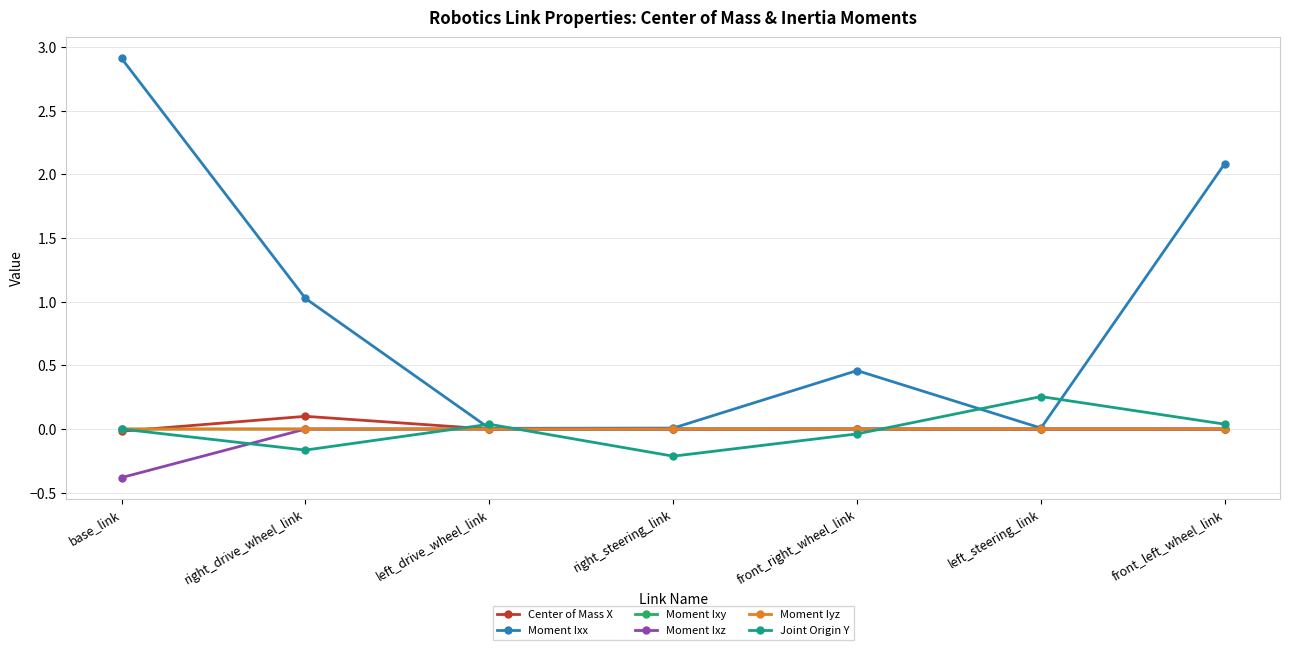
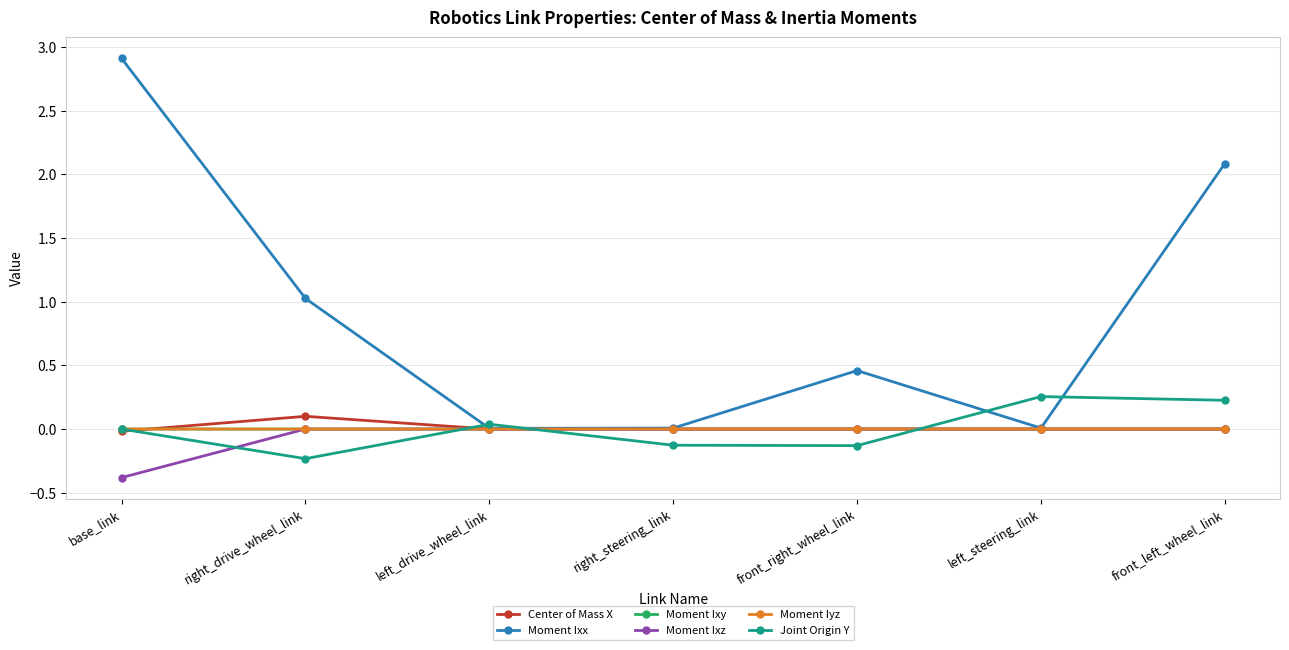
  {
    "Center of Mass X": {
      "right_drive_wheel_link": 0.10
    },
    "Moment Ixx": {
      "base_link": 2.91,
      "right_drive_wheel_link": 1.03,
      "front_right_wheel_link": 0.46,
      "front_left_wheel_link": 2.09
    },
    "Moment Ixz": {
      "base_link": -0.38
    },
    "Joint Origin Y": {
-     "right_drive_wheel_link": -0.17,
+     "right_drive_wheel_link": -0.23,
      "left_drive_wheel_link": 0.04,
-     "right_steering_link": -0.21,
-     "front_right_wheel_link": -0.04,
+     "right_steering_link": -0.13,
+     "front_right_wheel_link": -0.13,
      "left_steering_link": 0.26,
-     "front_left_wheel_link": 0.04
+     "front_left_wheel_link": 0.23
    }
  }
